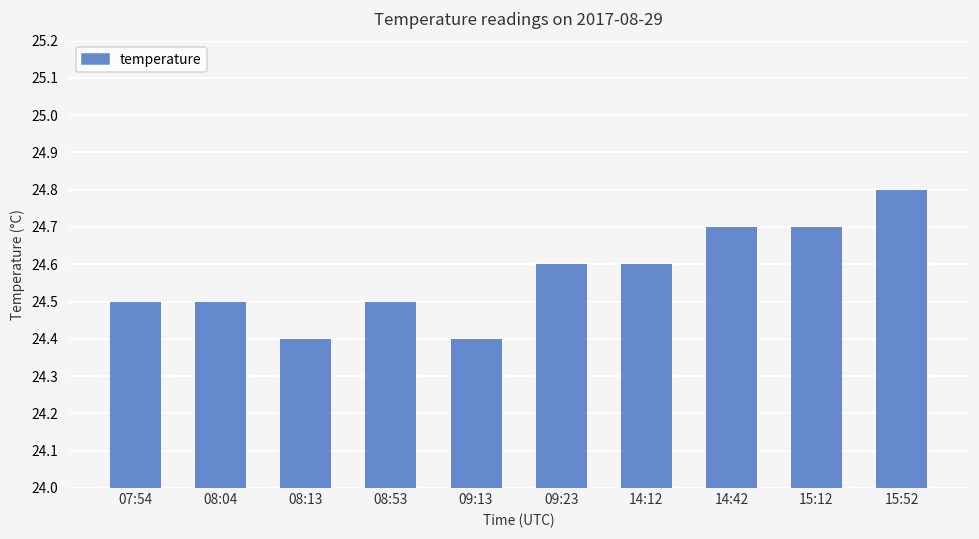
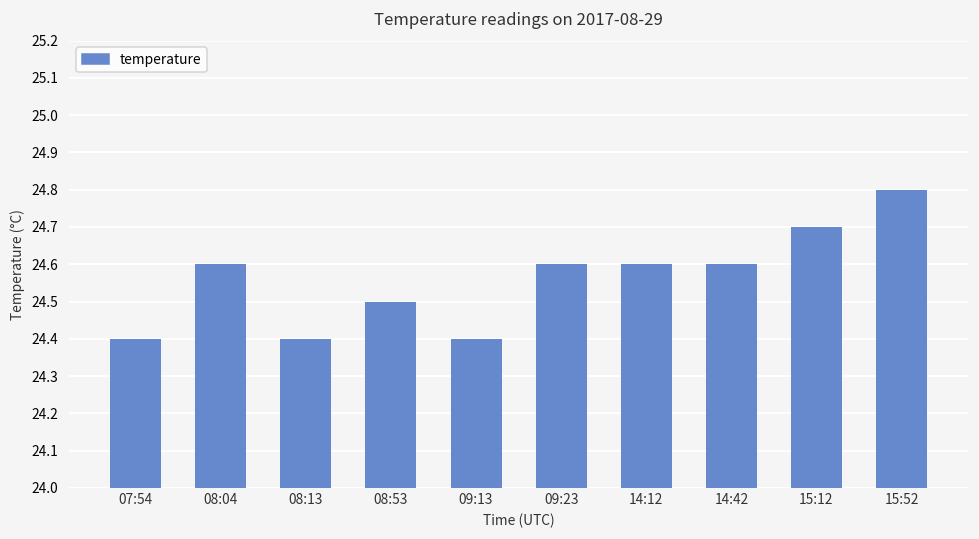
  {
-   "07:54": 24.5,
-   "08:04": 24.5,
+   "07:54": 24.4,
+   "08:04": 24.6,
    "08:13": 24.4,
    "08:53": 24.5,
    "09:13": 24.4,
    "09:23": 24.6,
    "14:12": 24.6,
-   "14:42": 24.7,
+   "14:42": 24.6,
    "15:12": 24.7,
    "15:52": 24.8
  }
